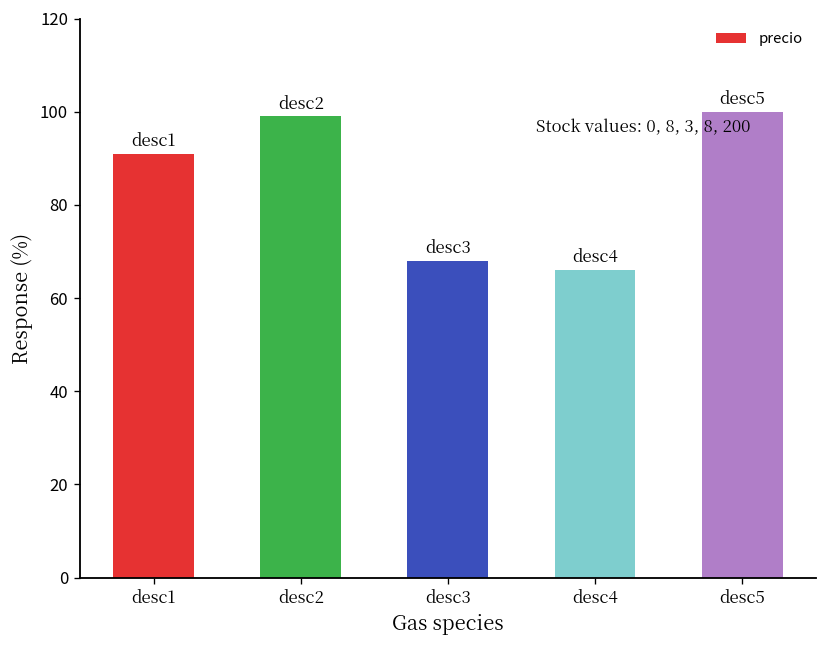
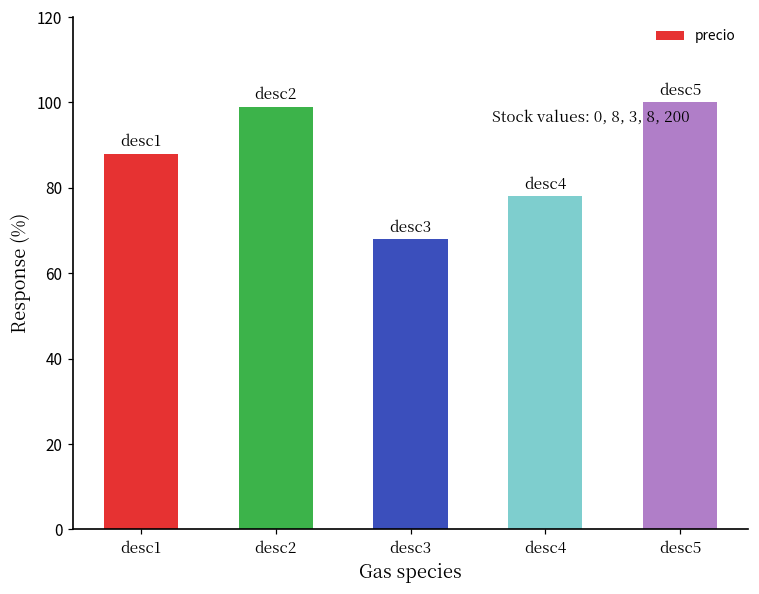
  {
-   "desc1": 91,
+   "desc1": 88,
    "desc2": 99,
    "desc3": 68,
-   "desc4": 66
+   "desc4": 78
  }
